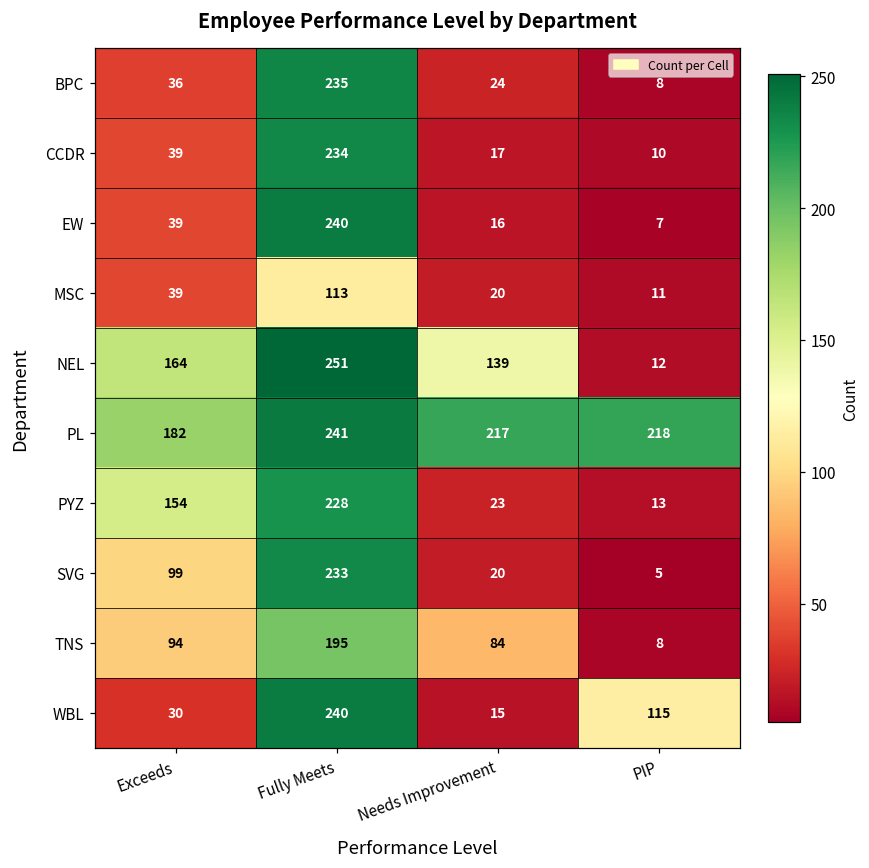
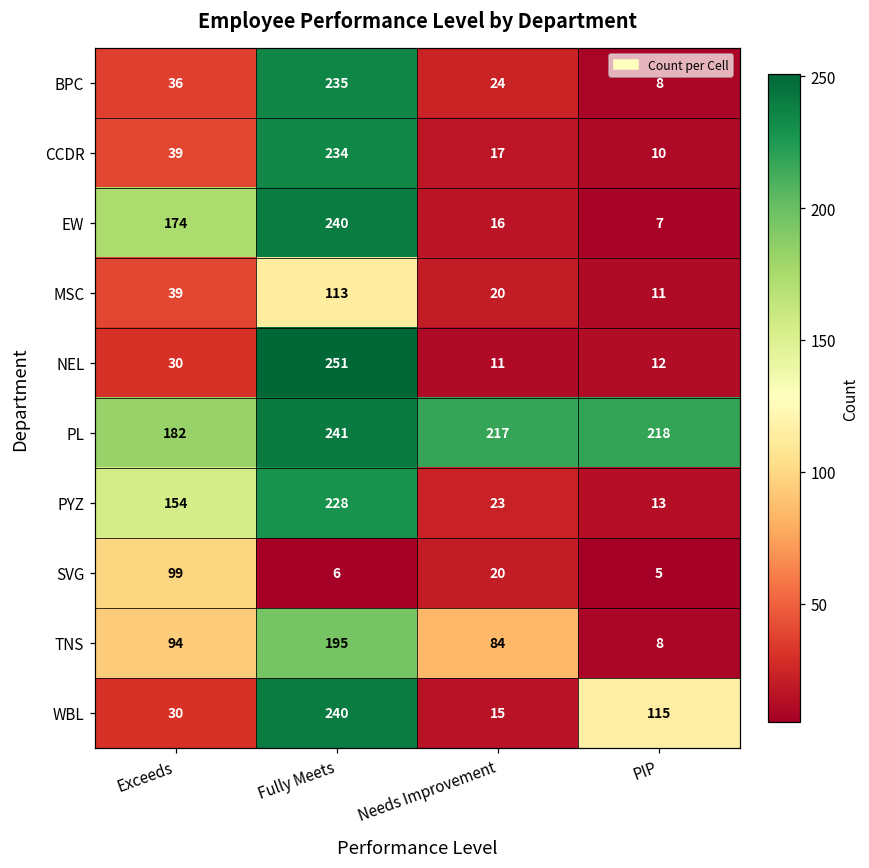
  {
    "BPC": {
      "Exceeds": 36,
      "Fully Meets": 235,
      "Needs Improvement": 24,
      "PIP": 8
    },
    "CCDR": {
      "Exceeds": 39,
      "Fully Meets": 234,
      "Needs Improvement": 17,
      "PIP": 10
    },
    "EW": {
-     "Exceeds": 39,
+     "Exceeds": 174,
      "Fully Meets": 240,
      "Needs Improvement": 16,
      "PIP": 7
    },
    "MSC": {
      "Exceeds": 39,
      "Fully Meets": 113,
      "Needs Improvement": 20,
      "PIP": 11
    },
    "NEL": {
-     "Exceeds": 164,
+     "Exceeds": 30,
      "Fully Meets": 251,
-     "Needs Improvement": 139,
+     "Needs Improvement": 11,
      "PIP": 12
    },
    "PL": {
      "Exceeds": 182,
      "Fully Meets": 241,
      "Needs Improvement": 217,
      "PIP": 218
    },
    "PYZ": {
      "Exceeds": 154,
      "Fully Meets": 228,
      "Needs Improvement": 23,
      "PIP": 13
    },
    "SVG": {
      "Exceeds": 99,
-     "Fully Meets": 233,
+     "Fully Meets": 6,
      "Needs Improvement": 20,
      "PIP": 5
    },
    "TNS": {
      "Exceeds": 94,
      "Fully Meets": 195,
      "Needs Improvement": 84,
      "PIP": 8
    },
    "WBL": {
      "Exceeds": 30,
      "Fully Meets": 240,
      "Needs Improvement": 15,
      "PIP": 115
    }
  }
